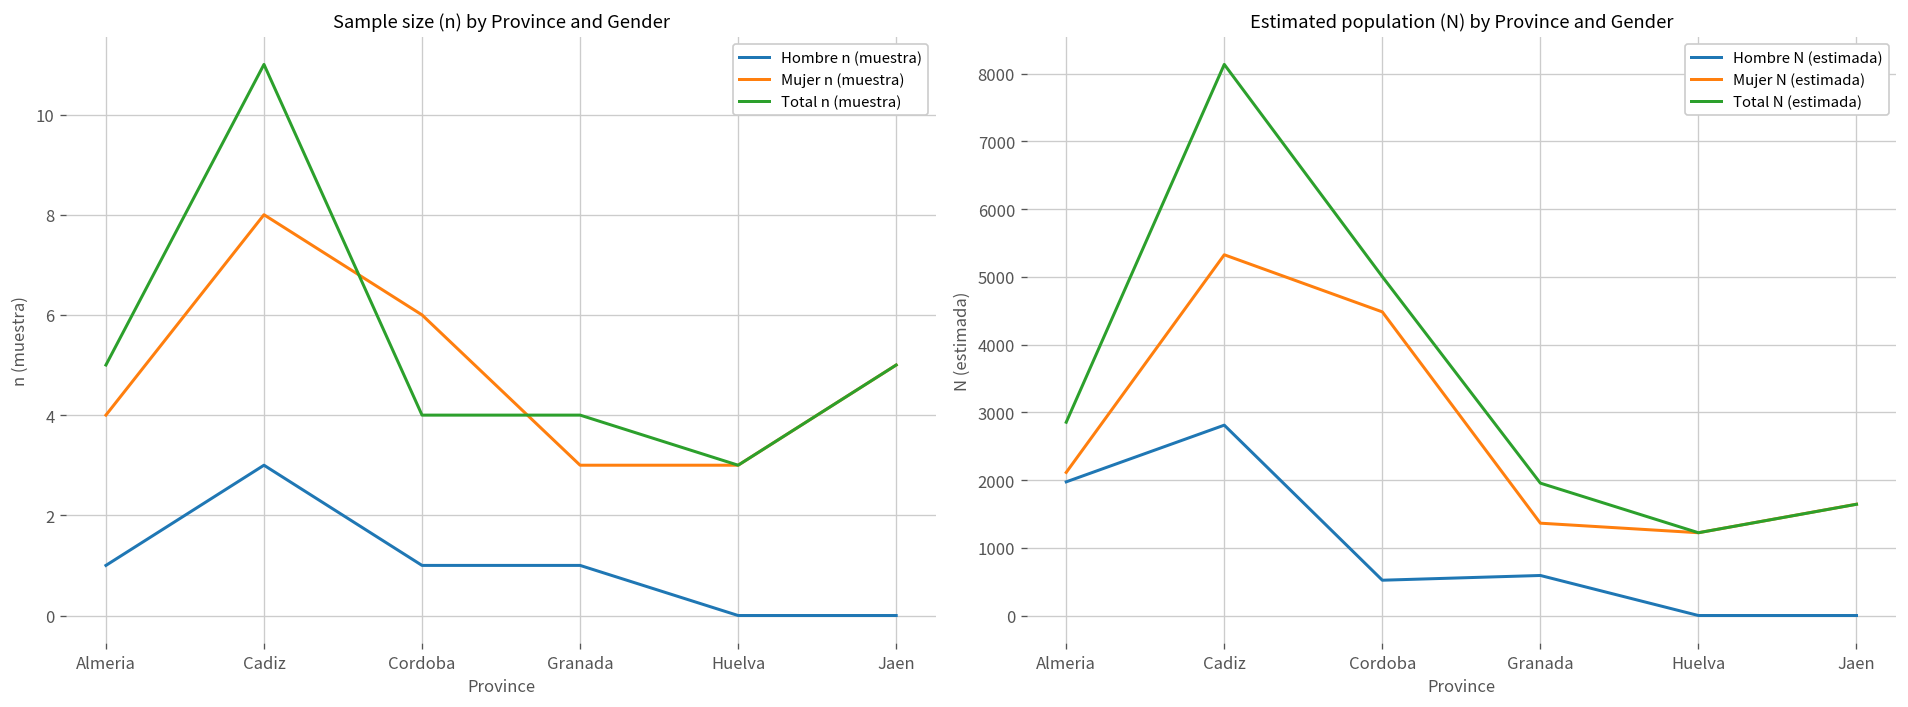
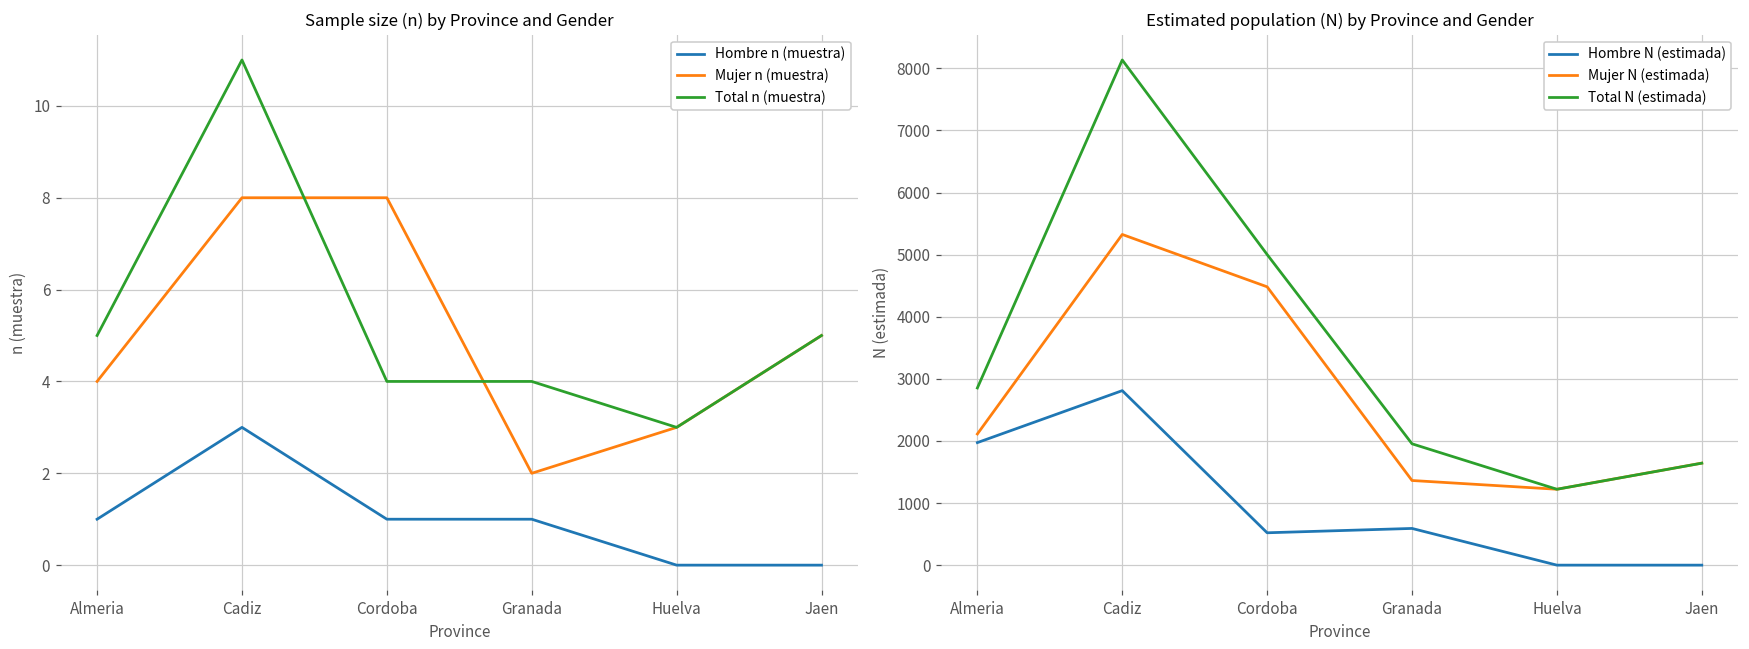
  {
    "Sample size (n) by Province and Gender": {
      "Hombre n (muestra)": {
        "Almeria": 1,
        "Cadiz": 3,
        "Cordoba": 1,
        "Granada": 1,
        "Huelva": 0,
        "Jaen": 0
      },
      "Mujer n (muestra)": {
        "Almeria": 4,
        "Cadiz": 8,
-       "Cordoba": 6,
-       "Granada": 3
+       "Cordoba": 8,
+       "Granada": 2
      },
      "Total n (muestra)": {
        "Almeria": 5,
        "Cadiz": 11,
        "Cordoba": 4,
        "Granada": 4
      }
    },
    "Estimated population (N) by Province and Gender": {
      "Hombre N (estimada)": {
        "Almeria": 2000,
        "Cadiz": 2800,
        "Cordoba": 500,
        "Granada": 600,
        "Huelva": 0,
        "Jaen": 0
      },
      "Mujer N (estimada)": {
        "Almeria": 2100,
        "Cadiz": 5300,
        "Cordoba": 4500,
        "Granada": 1400
      },
      "Total N (estimada)": {
        "Almeria": 2900,
        "Cadiz": 8100,
        "Cordoba": 5000,
        "Granada": 2000
      }
    }
  }
